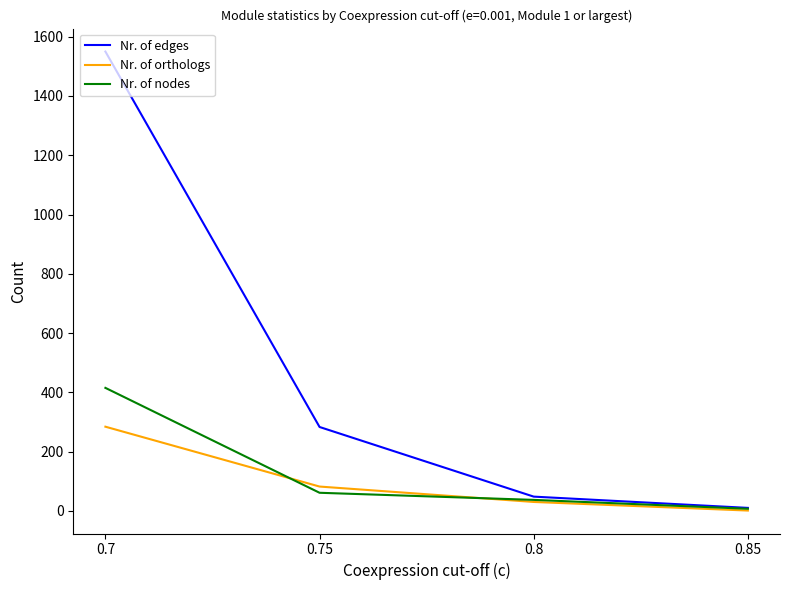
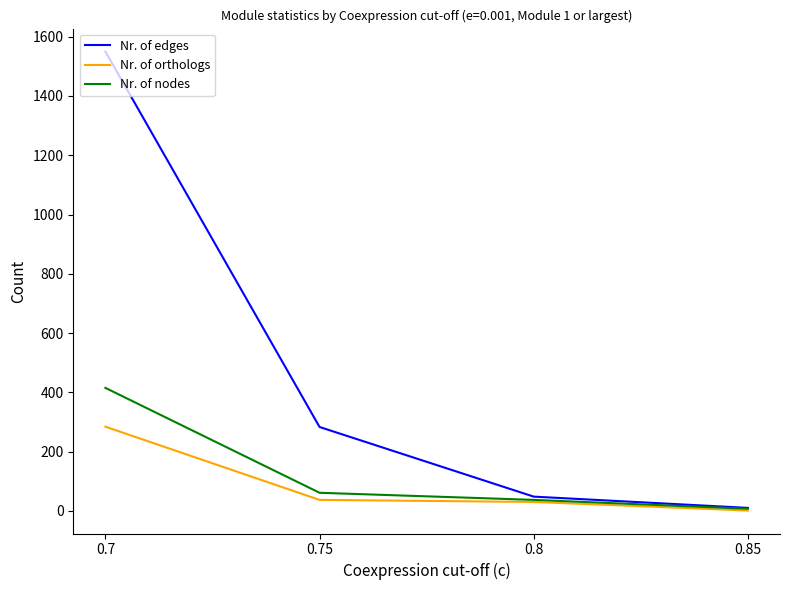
  {
    "Nr. of edges": {
      "0.75": 280,
      "0.8": 50
    },
    "Nr. of orthologs": {
      "0.7": 280,
-     "0.75": 80
+     "0.75": 40
    },
    "Nr. of nodes": {
      "0.7": 420,
      "0.75": 60
    }
  }
